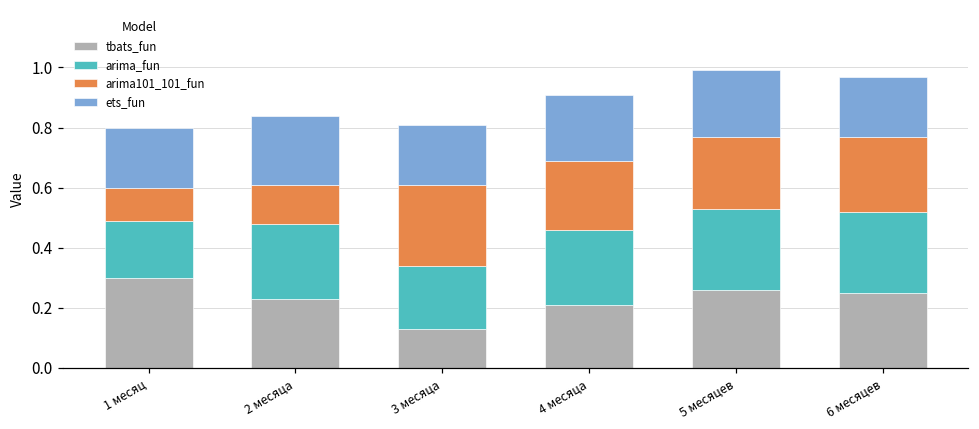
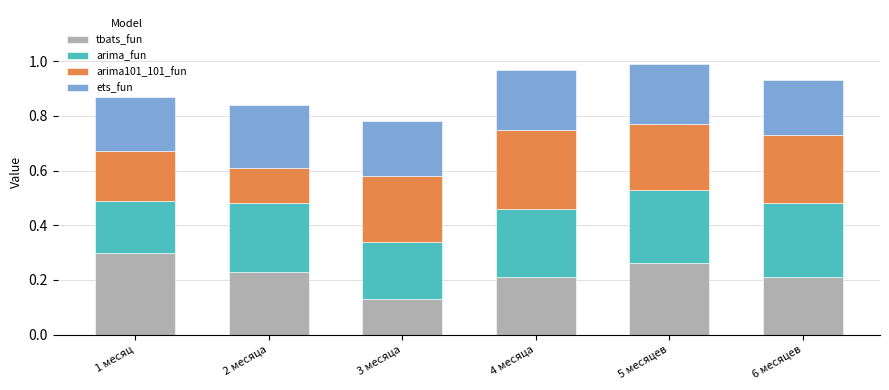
  {
    "tbats_fun": {
      "1 месяц": 0.30,
      "2 месяца": 0.23,
      "3 месяца": 0.13,
      "4 месяца": 0.21,
      "5 месяцев": 0.26,
-     "6 месяцев": 0.25
+     "6 месяцев": 0.21
    },
    "arima101_101_fun": {
-     "1 месяц": 0.11,
+     "1 месяц": 0.18,
      "2 месяца": 0.13,
-     "3 месяца": 0.27,
-     "4 месяца": 0.23,
+     "3 месяца": 0.24,
+     "4 месяца": 0.29,
      "5 месяцев": 0.24,
      "6 месяцев": 0.25
    }
  }
